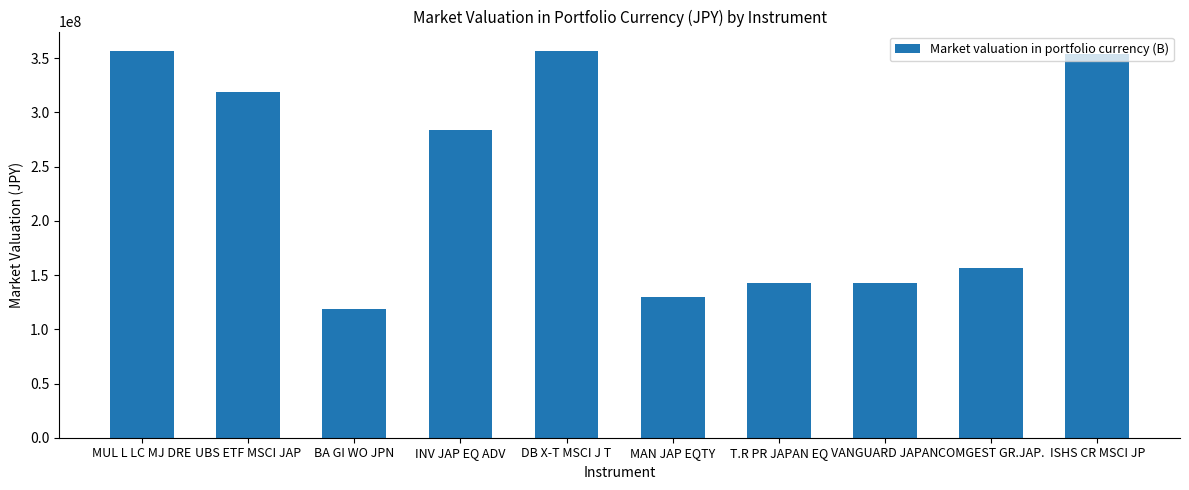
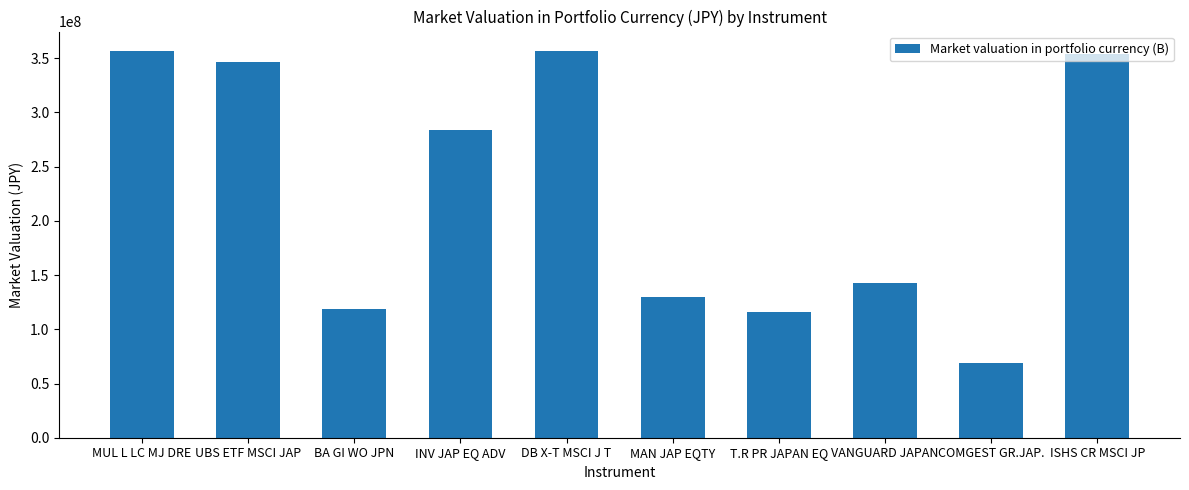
  {
    "MUL L LC MJ DRE": 356000000,
-   "UBS ETF MSCI JAP": 319000000,
+   "UBS ETF MSCI JAP": 346000000,
    "BA GI WO JPN": 119000000,
    "INV JAP EQ ADV": 284000000,
    "DB X-T MSCI J T": 357000000,
    "MAN JAP EQTY": 130000000,
-   "T.R PR JAPAN EQ": 143000000,
+   "T.R PR JAPAN EQ": 116000000,
    "VANGUARD JAPAN": 143000000,
-   "COMGEST GR.JAP.": 156000000
+   "COMGEST GR.JAP.": 69000000
  }
